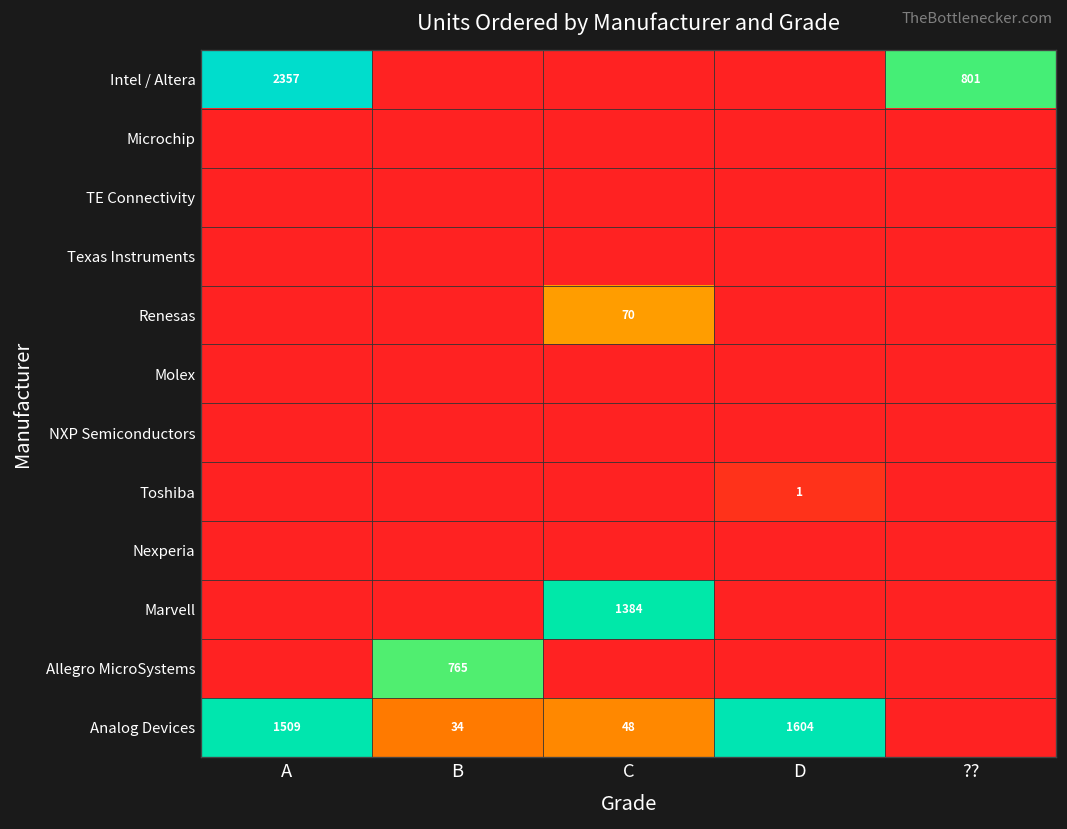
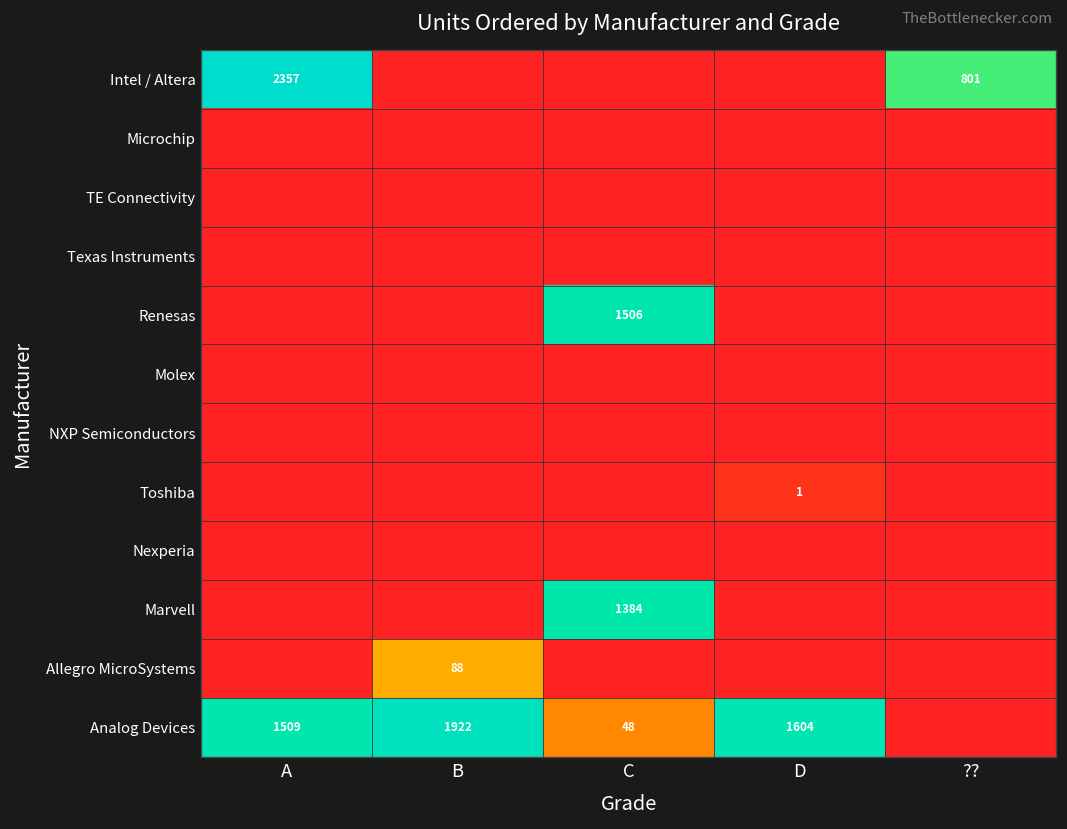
  {
    "Intel / Altera": {
      "A": 2357,
      "??": 801
    },
    "Renesas": {
-     "C": 70
+     "C": 1506
    },
    "Toshiba": {
      "D": 1
    },
    "Marvell": {
      "C": 1384
    },
    "Allegro MicroSystems": {
-     "B": 765
+     "B": 88
    },
    "Analog Devices": {
      "A": 1509,
-     "B": 34,
+     "B": 1922,
      "C": 48,
      "D": 1604
    }
  }
